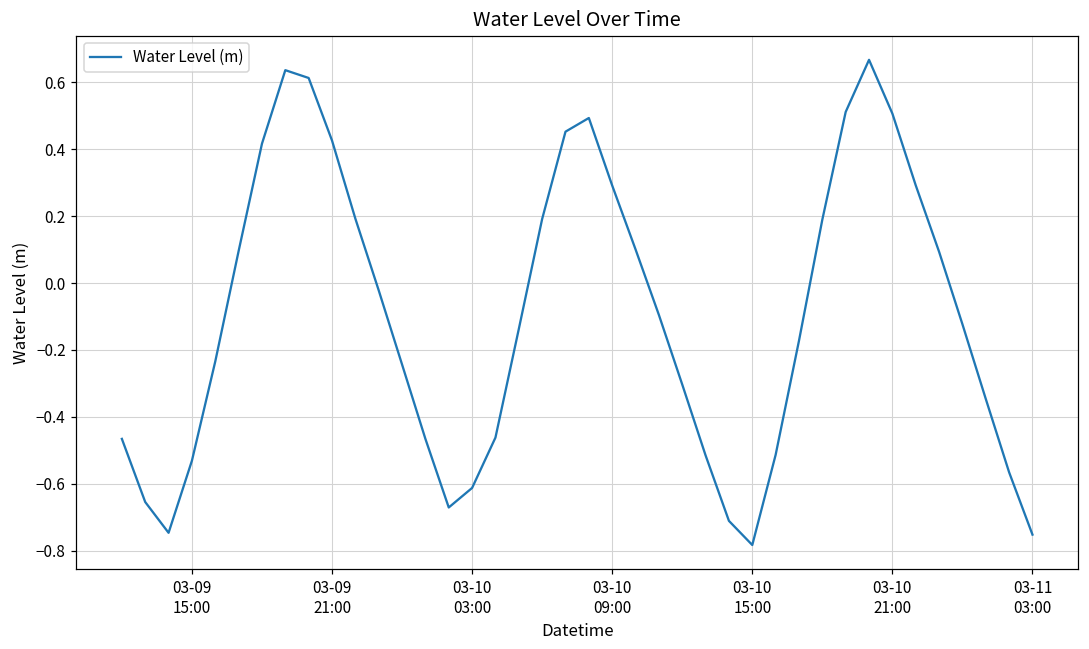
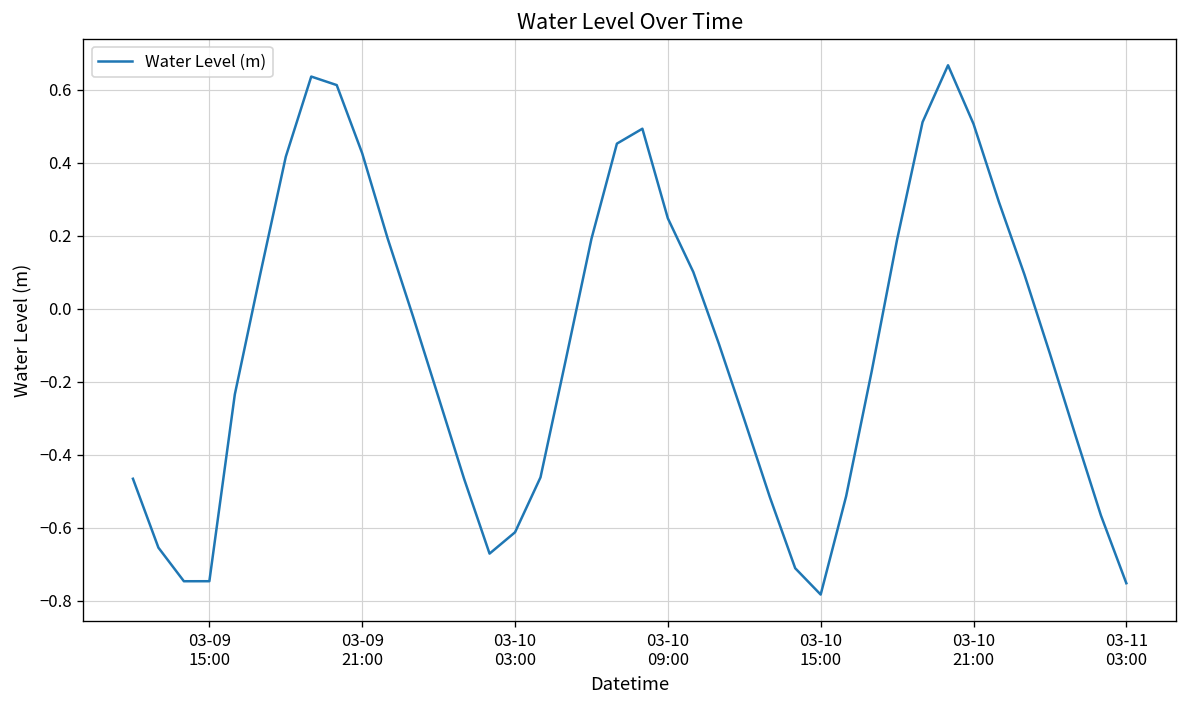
  {
-   "03-09 15:00": -0.53,
+   "03-09 15:00": -0.75,
    "03-09 21:00": 0.43,
    "03-10 03:00": -0.61,
-   "03-10 09:00": 0.29,
+   "03-10 09:00": 0.25,
    "03-10 15:00": -0.78,
    "03-10 21:00": 0.51,
    "03-11 03:00": -0.75
  }
